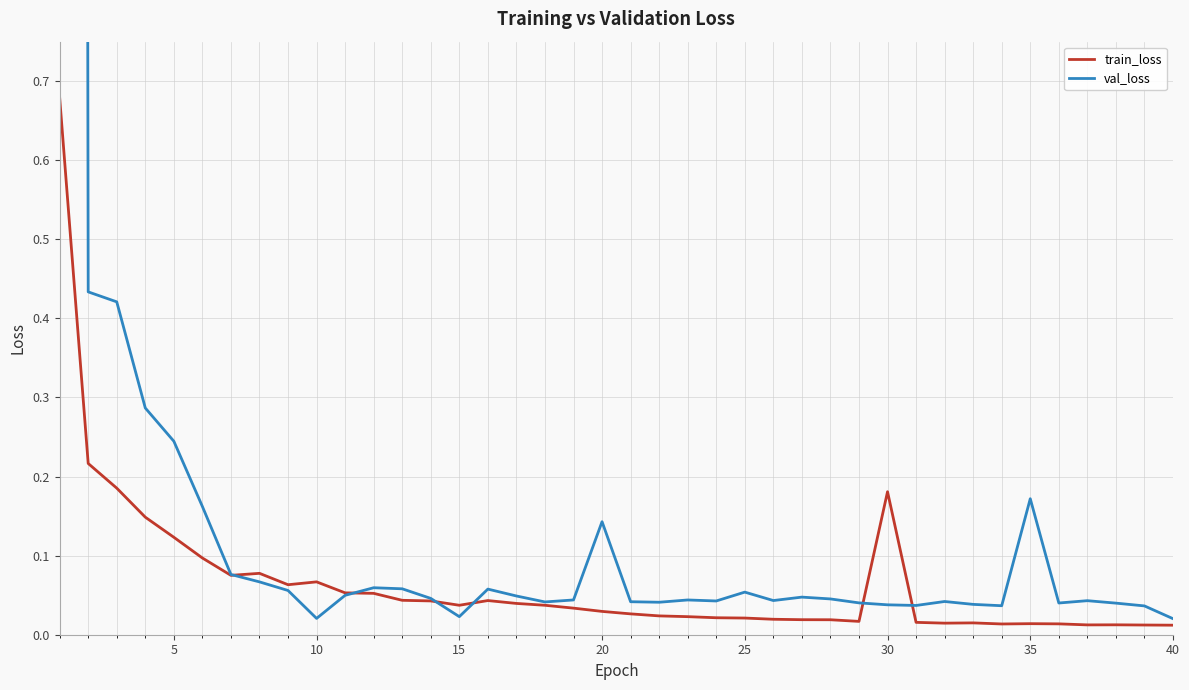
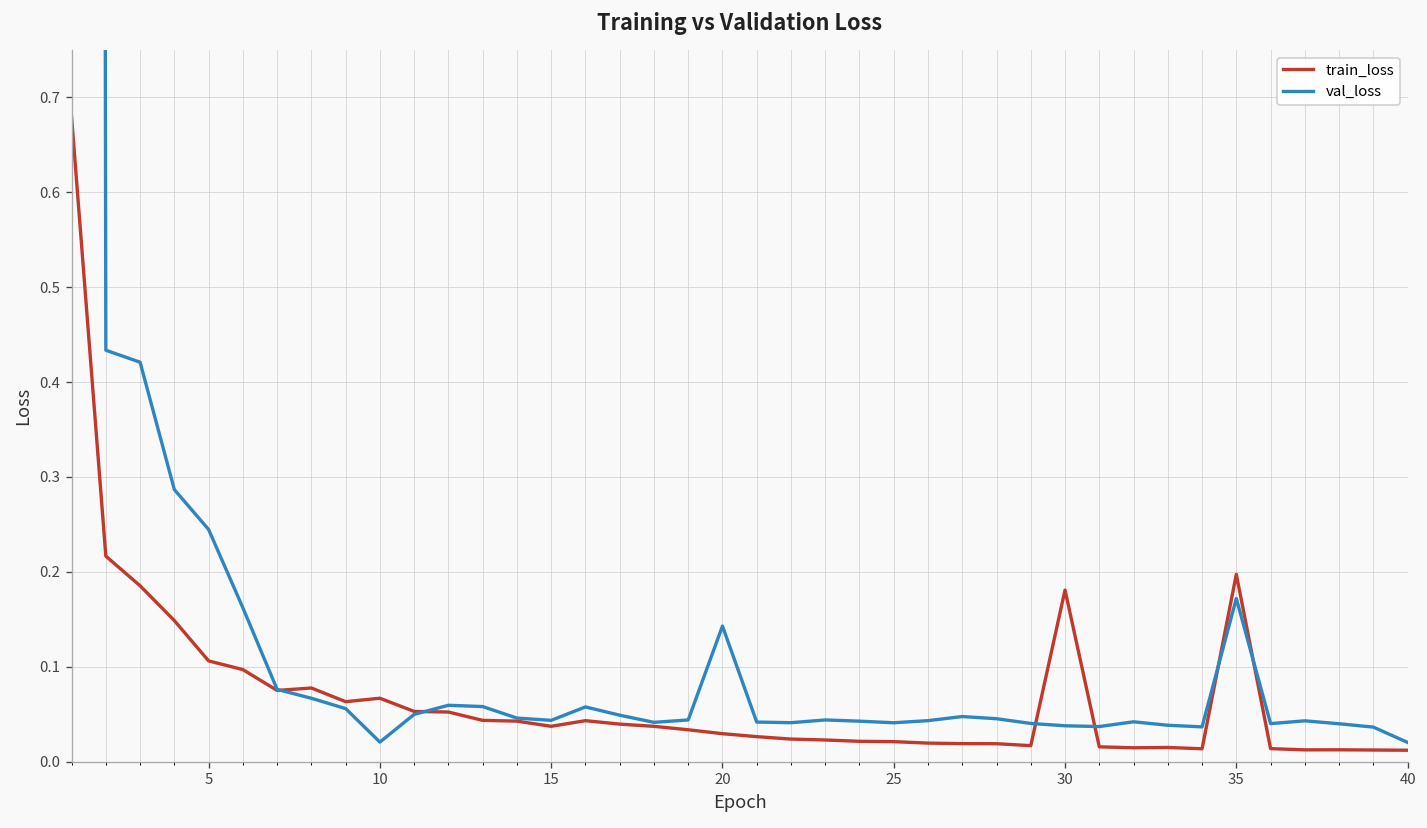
  {
    "train_loss": {
-     "5": 0.12,
+     "5": 0.11,
      "10": 0.07,
      "15": 0.04,
      "20": 0.03,
      "25": 0.02,
      "30": 0.18,
-     "35": 0.01,
+     "35": 0.20,
      "40": 0.01
    },
    "val_loss": {
      "5": 0.24,
      "10": 0.02,
-     "15": 0.02,
+     "15": 0.04,
      "20": 0.14,
-     "25": 0.05,
+     "25": 0.04,
      "30": 0.04,
      "35": 0.17,
      "40": 0.02
    }
  }
